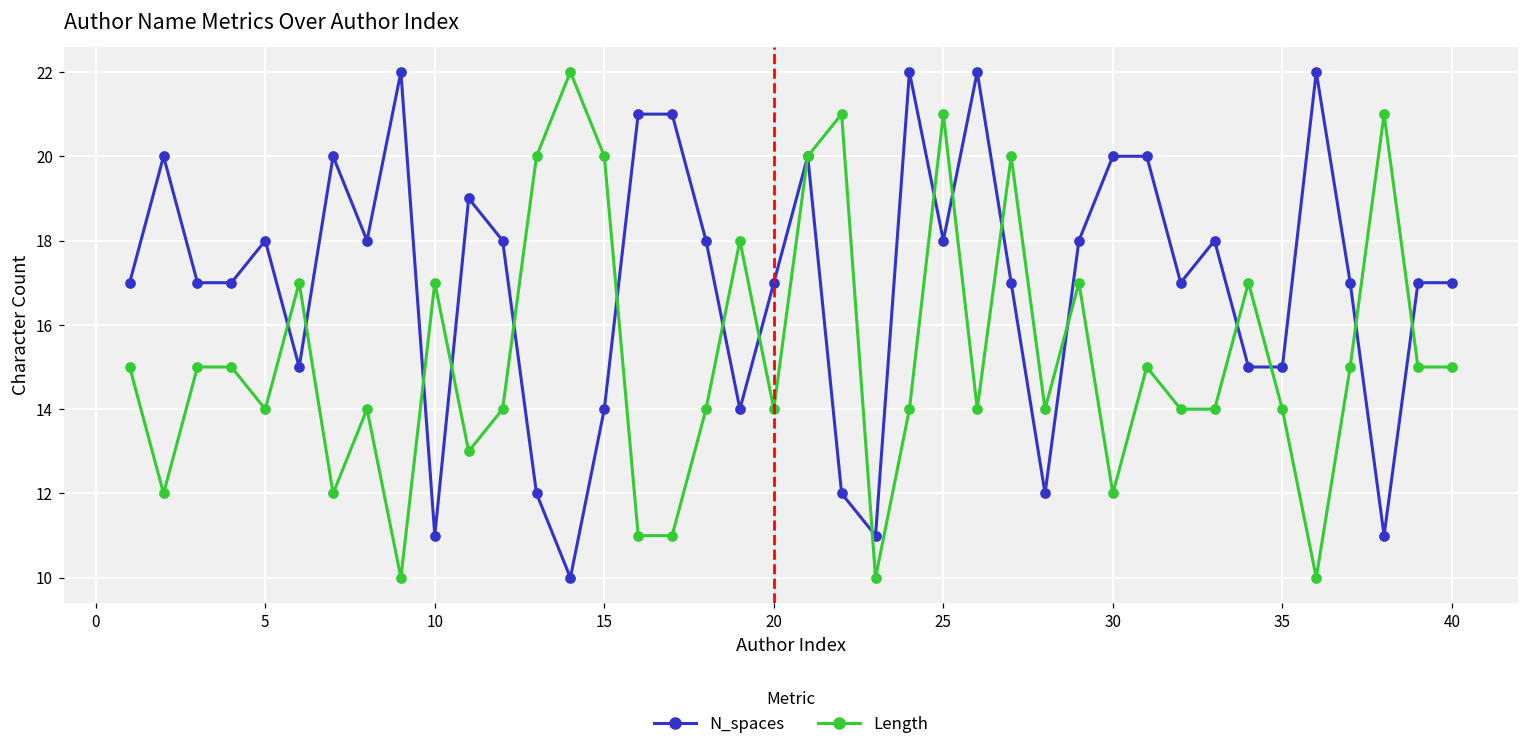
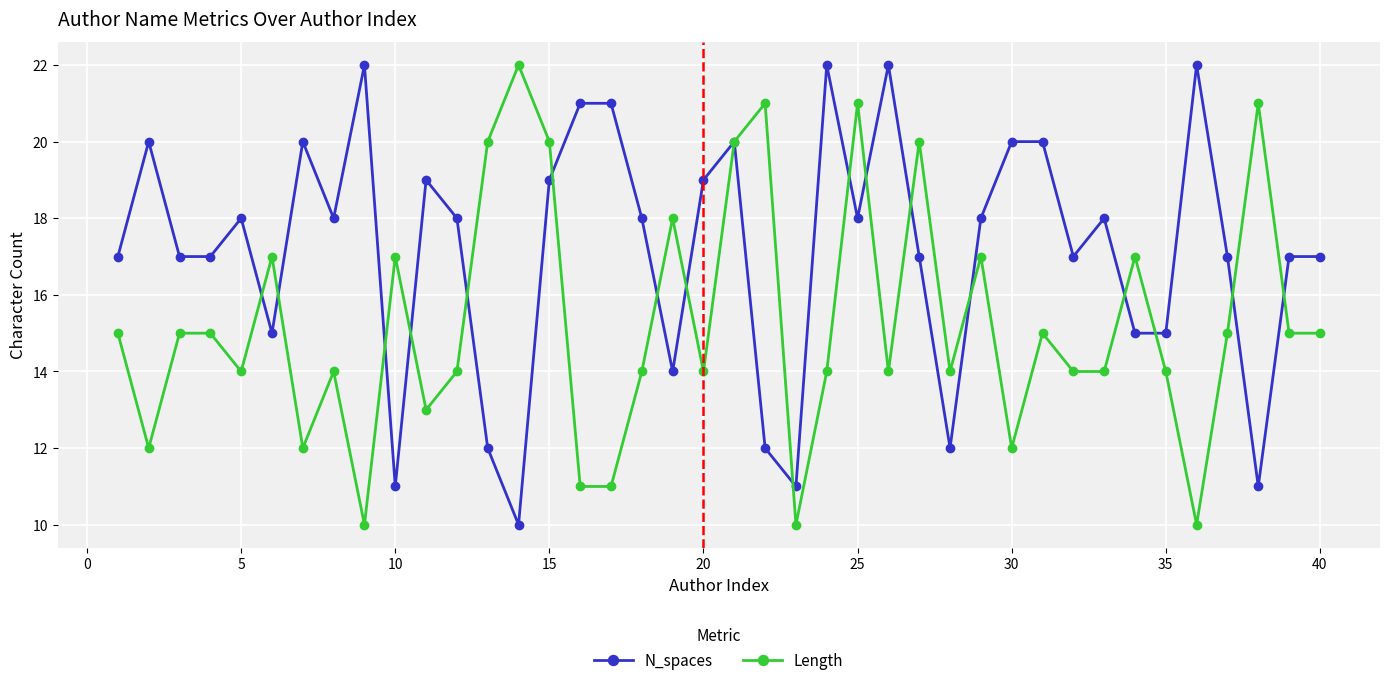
  {
    "N_spaces": {
      "5": 18,
      "10": 11,
-     "15": 14,
-     "20": 17,
+     "15": 19,
+     "20": 19,
      "25": 18,
      "30": 20,
      "35": 15,
      "40": 17
    },
    "Length": {
      "5": 14,
      "10": 17,
      "15": 20,
      "20": 14,
      "25": 21,
      "30": 12,
      "35": 14,
      "40": 15
    }
  }
